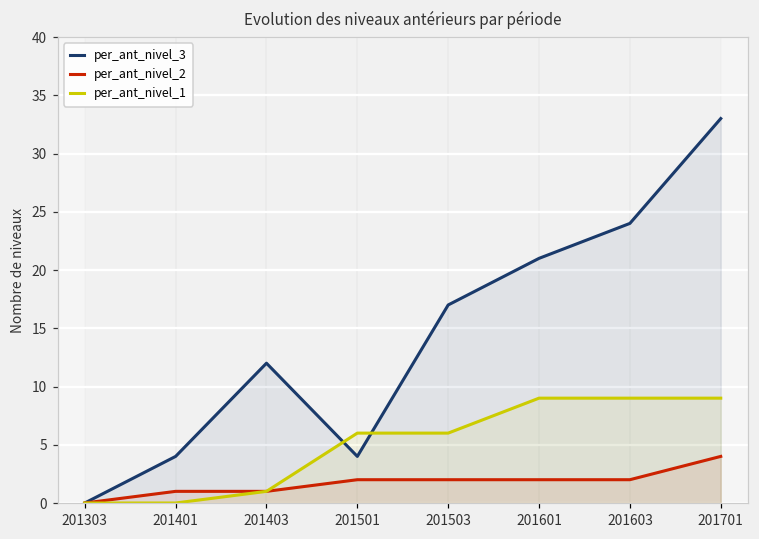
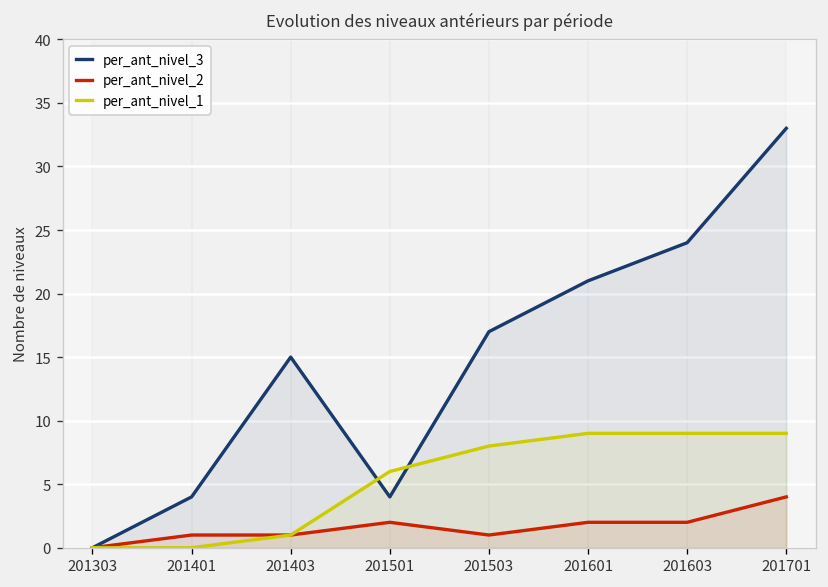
  {
    "per_ant_nivel_3": {
      "201401": 4,
-     "201403": 12,
+     "201403": 15,
      "201501": 4,
      "201503": 17,
      "201601": 21,
      "201603": 24,
      "201701": 33
    },
    "per_ant_nivel_2": {
      "201401": 1,
      "201501": 2,
-     "201503": 2,
+     "201503": 1,
      "201601": 2,
      "201603": 2,
      "201701": 4
    },
    "per_ant_nivel_1": {
      "201401": 0,
      "201501": 6,
-     "201503": 6,
+     "201503": 8,
      "201601": 9,
      "201603": 9,
      "201701": 9
    }
  }
